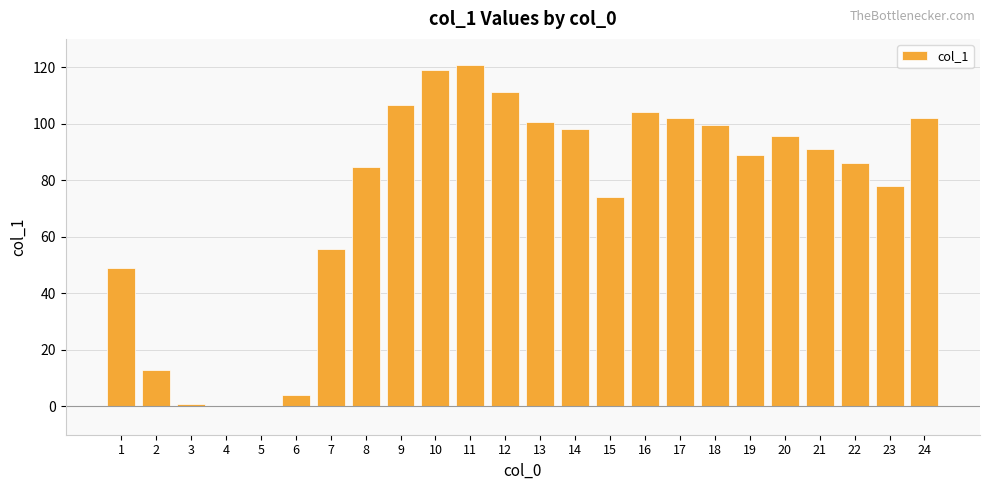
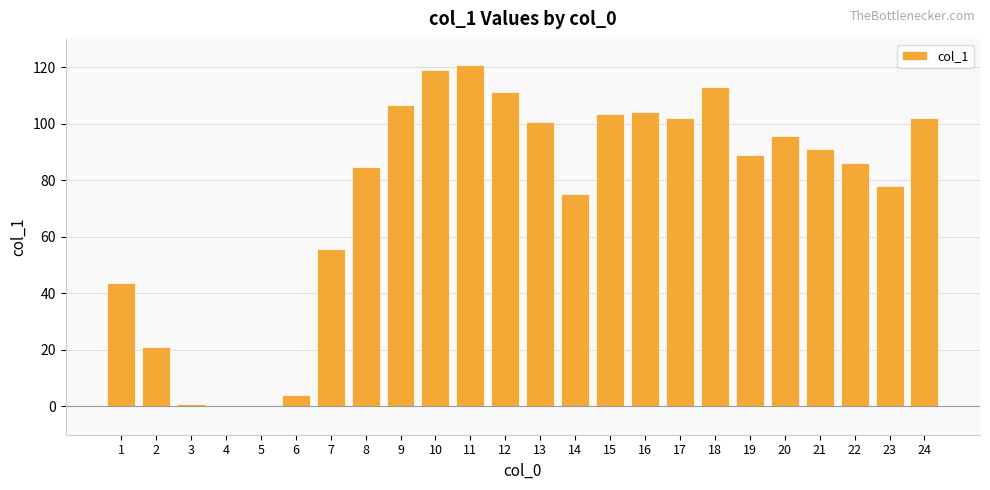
  {
-   "1": 49,
-   "2": 13,
+   "1": 44,
+   "2": 21,
    "3": 1,
    "5": 0,
    "6": 4,
    "7": 56,
    "8": 85,
    "9": 107,
    "10": 119,
    "11": 121,
    "12": 111,
    "13": 101,
-   "14": 98,
-   "15": 74,
+   "14": 75,
+   "15": 103,
    "16": 104,
    "17": 102,
-   "18": 100,
+   "18": 113,
    "19": 89,
    "20": 96,
    "21": 91,
    "22": 86,
    "23": 78,
    "24": 102
  }
